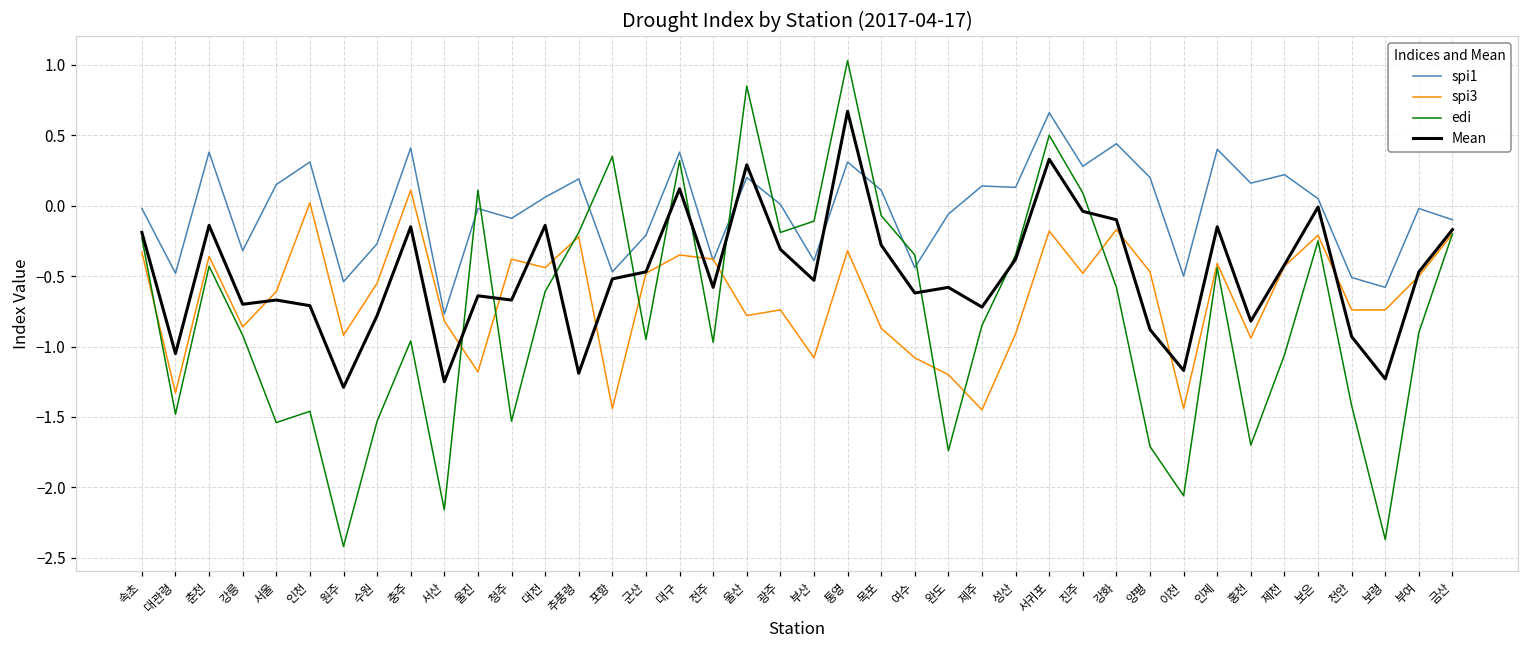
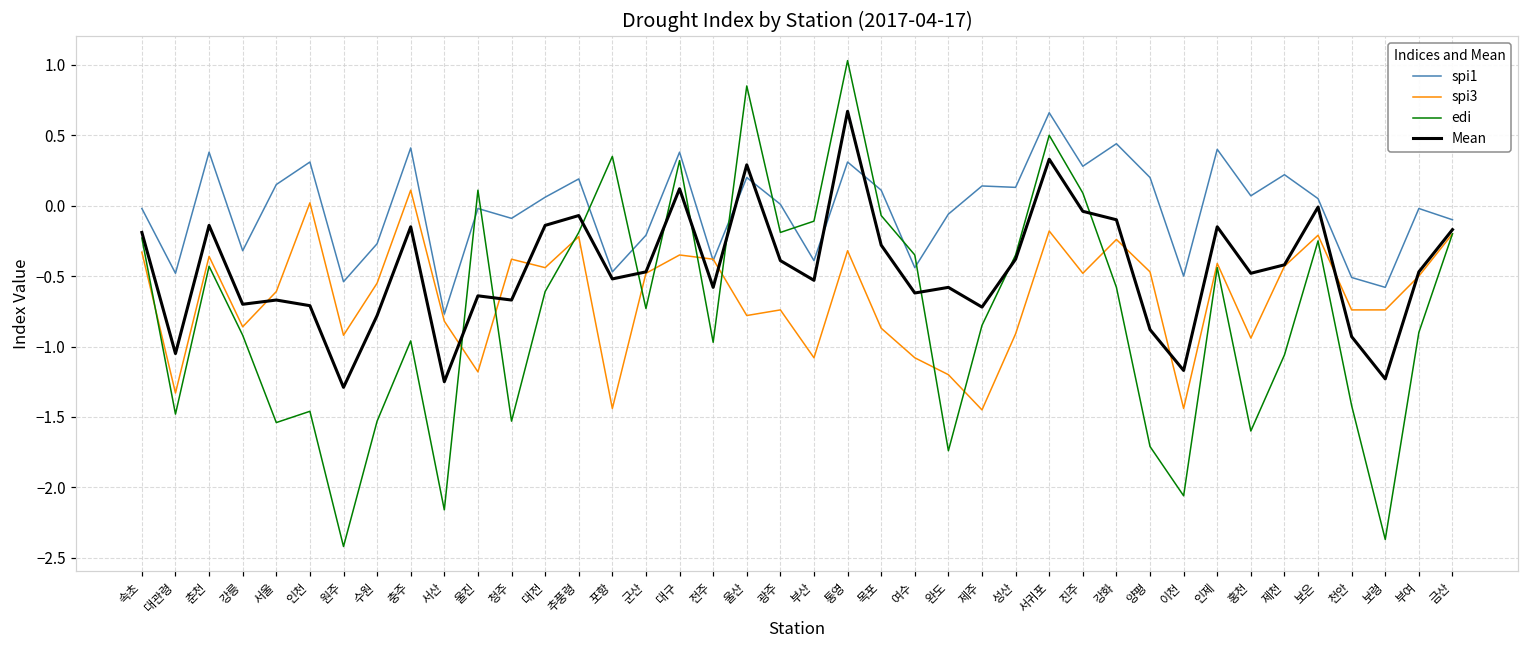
  {
    "spi1": {
      "속초": -0.02,
      "대관령": -0.48,
      "춘천": 0.38,
      "강릉": -0.32,
      "서울": 0.15,
      "인천": 0.31,
      "원주": -0.54,
      "수원": -0.27,
      "충주": 0.41,
      "서산": -0.77,
      "울진": -0.02,
      "청주": -0.09,
      "대전": 0.06,
      "추풍령": 0.19,
      "포항": -0.47,
      "군산": -0.21,
      "대구": 0.38,
      "울산": 0.20,
      "광주": 0.01,
      "부산": -0.39,
      "통영": 0.31,
      "목포": 0.11,
      "여수": -0.44,
      "완도": -0.06,
      "제주": 0.14,
      "성산": 0.13,
      "서귀포": 0.66,
      "진주": 0.28,
      "강화": 0.44,
      "양평": 0.20,
      "이천": -0.50,
      "인제": 0.40,
-     "홍천": 0.16,
+     "홍천": 0.07,
      "제천": 0.22,
      "보은": 0.05,
      "천안": -0.51,
      "보령": -0.58,
      "부여": -0.02,
      "금산": -0.10
    },
    "spi3": {
      "속초": -0.33,
      "대관령": -1.33,
      "춘천": -0.36,
      "강릉": -0.86,
      "서울": -0.61,
      "인천": 0.02,
      "원주": -0.92,
      "수원": -0.55,
      "충주": 0.11,
      "서산": -0.82,
      "울진": -1.18,
      "청주": -0.38,
      "대전": -0.44,
      "추풍령": -0.22,
      "포항": -1.44,
      "대구": -0.35,
      "울산": -0.78,
      "광주": -0.74,
      "부산": -1.08,
      "통영": -0.32,
      "목포": -0.87,
      "여수": -1.08,
      "완도": -1.20,
      "제주": -1.45,
      "성산": -0.91,
      "서귀포": -0.18,
      "진주": -0.48,
-     "강화": -0.17,
+     "강화": -0.24,
      "양평": -0.47,
      "이천": -1.44,
      "인제": -0.41,
      "홍천": -0.94,
      "보은": -0.21,
      "천안": -0.74,
      "보령": -0.74,
      "부여": -0.50
    },
    "edi": {
      "속초": -0.23,
      "대관령": -1.48,
      "춘천": -0.43,
      "강릉": -0.92,
      "서울": -1.54,
      "인천": -1.46,
      "원주": -2.42,
      "수원": -1.53,
      "충주": -0.96,
      "서산": -2.16,
      "울진": 0.11,
      "청주": -1.53,
      "대전": -0.61,
      "추풍령": -0.19,
      "포항": 0.35,
-     "군산": -0.95,
+     "군산": -0.73,
      "대구": 0.32,
      "전주": -0.97,
      "울산": 0.85,
      "광주": -0.19,
      "부산": -0.11,
      "통영": 1.03,
      "목포": -0.07,
      "여수": -0.35,
      "완도": -1.74,
      "제주": -0.85,
      "성산": -0.35,
      "서귀포": 0.50,
      "진주": 0.09,
      "강화": -0.58,
      "양평": -1.71,
      "이천": -2.06,
      "인제": -0.44,
-     "홍천": -1.7,
+     "홍천": -1.6,
      "제천": -1.06,
      "보은": -0.25,
      "천안": -1.42,
      "보령": -2.37,
      "부여": -0.90
    },
    "Mean": {
      "속초": -0.19,
      "대관령": -1.05,
      "춘천": -0.14,
      "강릉": -0.70,
      "서울": -0.67,
      "인천": -0.71,
      "원주": -1.29,
      "수원": -0.78,
      "충주": -0.15,
      "서산": -1.25,
      "울진": -0.64,
      "청주": -0.67,
      "대전": -0.14,
-     "추풍령": -1.19,
+     "추풍령": -0.07,
      "포항": -0.52,
      "대구": 0.12,
      "전주": -0.58,
      "울산": 0.29,
-     "광주": -0.31,
+     "광주": -0.39,
      "부산": -0.53,
      "통영": 0.67,
      "목포": -0.28,
      "여수": -0.62,
      "완도": -0.58,
      "제주": -0.72,
      "성산": -0.38,
      "서귀포": 0.33,
      "진주": -0.04,
      "강화": -0.10,
      "양평": -0.88,
      "이천": -1.17,
      "인제": -0.15,
-     "홍천": -0.82,
+     "홍천": -0.48,
      "보은": -0.01,
      "천안": -0.93,
      "보령": -1.23,
      "부여": -0.47,
      "금산": -0.17
    }
  }
